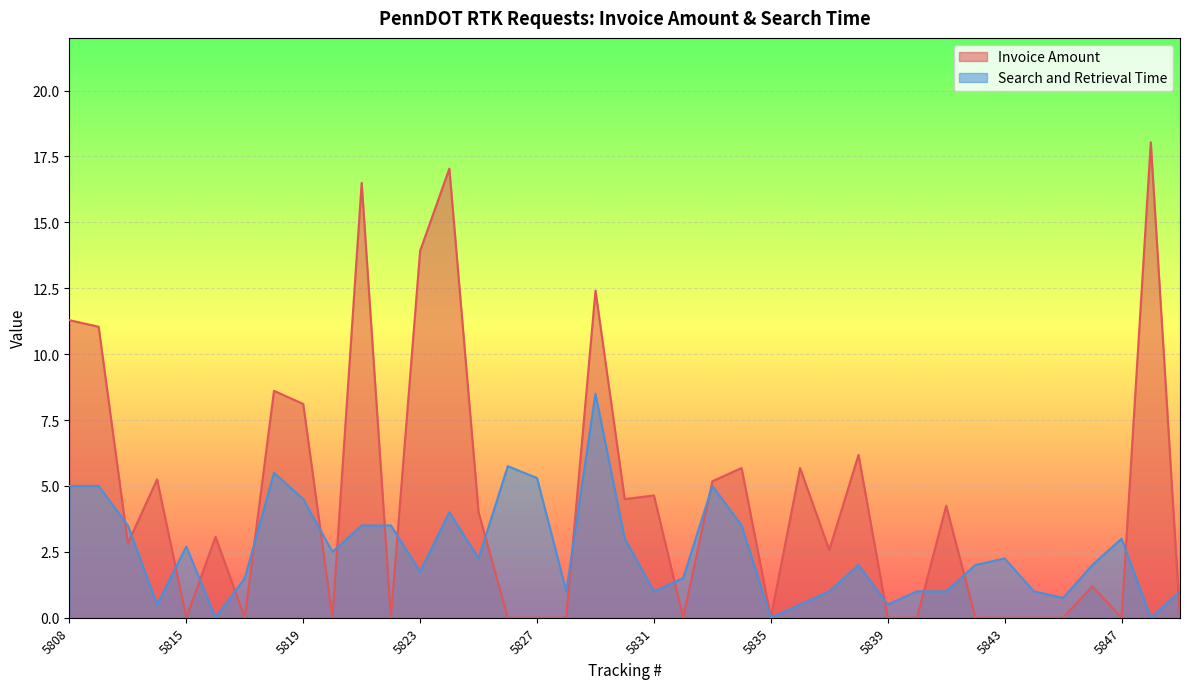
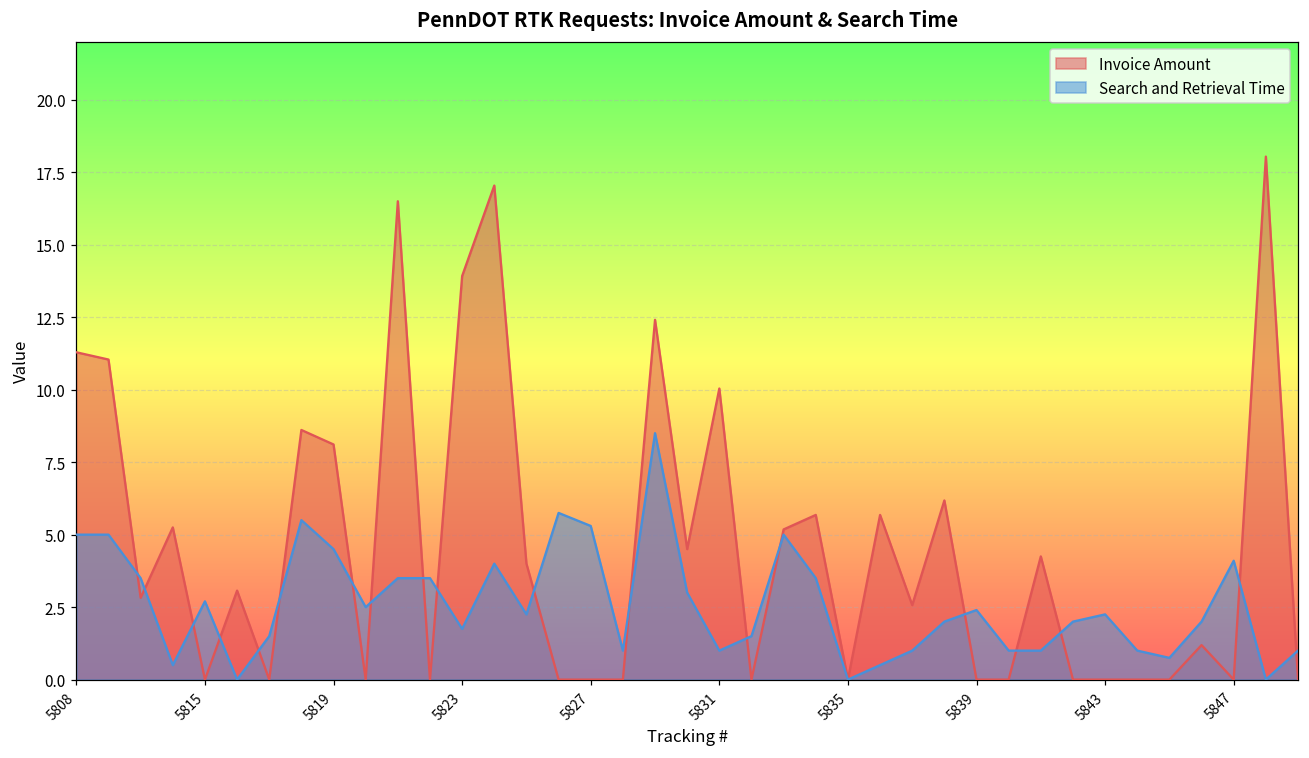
  {
    "Invoice Amount": {
      "5808": 11.3,
      "5815": 0.0,
      "5819": 8.1,
      "5823": 13.9,
      "5827": 0.0,
-     "5831": 4.6,
+     "5831": 10.0,
      "5839": 0.0,
      "5843": 0.0,
      "5847": 0.0
    },
    "Search and Retrieval Time": {
      "5808": 5.0,
      "5815": 2.7,
      "5819": 4.5,
      "5823": 1.8,
      "5827": 5.3,
      "5831": 1.0,
-     "5839": 0.5,
+     "5839": 2.4,
      "5843": 2.3,
-     "5847": 3.0
+     "5847": 4.1
    }
  }
